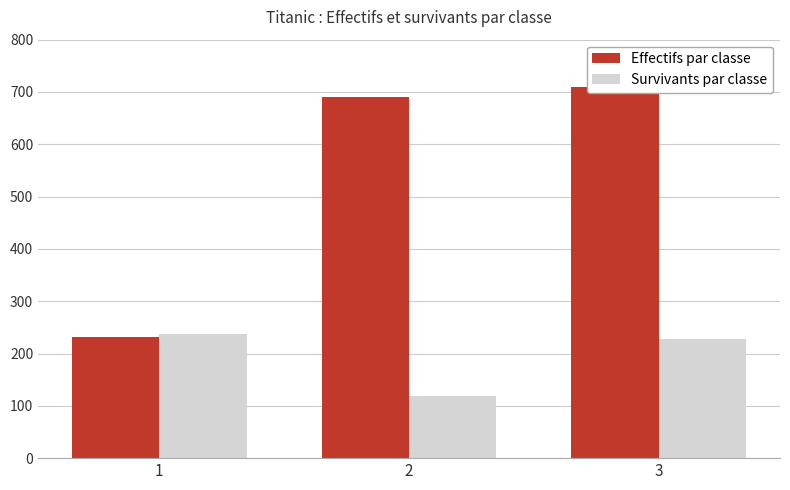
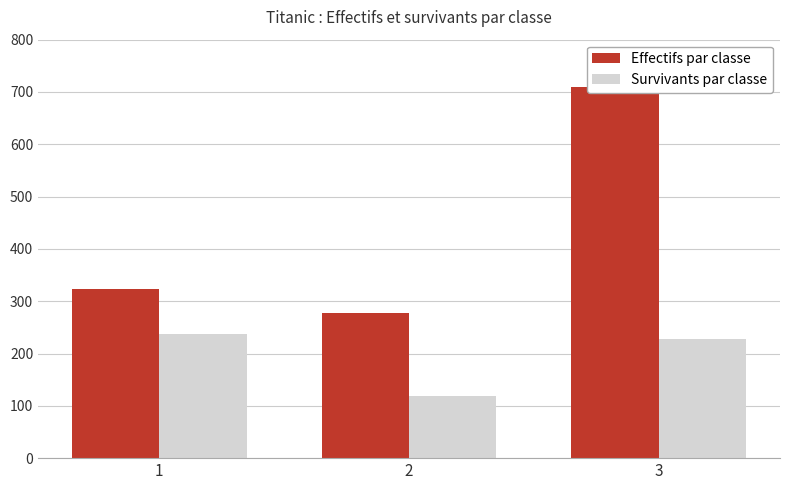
  {
    "Effectifs par classe": {
-     "1": 230,
-     "2": 690
+     "1": 320,
+     "2": 280
    },
    "Survivants par classe": {
      "1": 240,
      "2": 120,
      "3": 230
    }
  }
